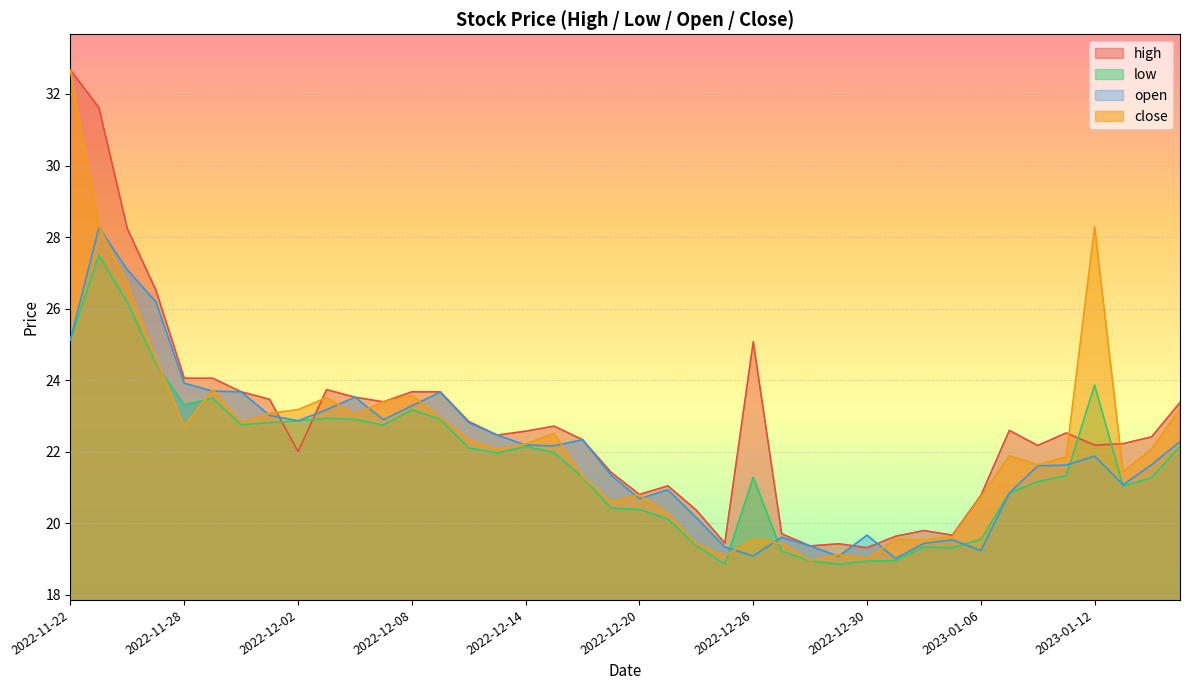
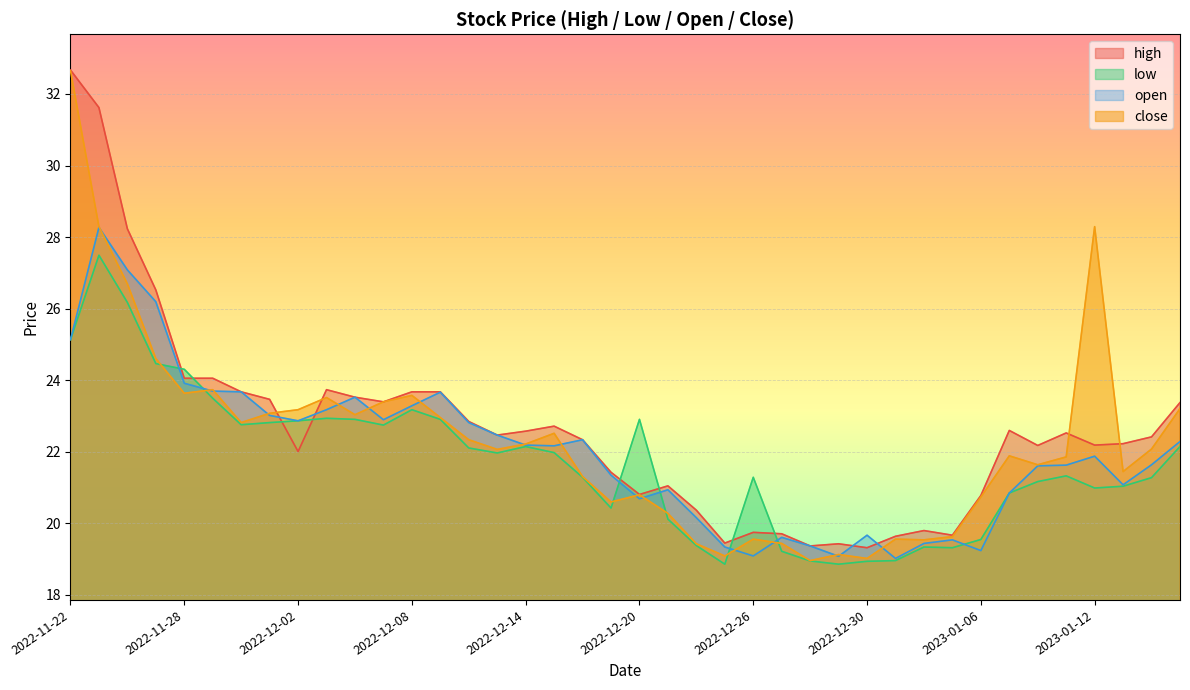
  {
    "high": {
      "2022-11-28": 24.1,
      "2022-12-02": 22.0,
      "2022-12-08": 23.7,
      "2022-12-14": 22.6,
-     "2022-12-26": 25.1,
+     "2022-12-26": 19.7,
      "2022-12-30": 19.3,
      "2023-01-12": 22.2
    },
    "low": {
-     "2022-11-28": 23.3,
+     "2022-11-28": 24.3,
      "2022-12-08": 23.2,
-     "2022-12-20": 20.4,
+     "2022-12-20": 22.9,
      "2022-12-26": 21.3,
      "2022-12-30": 18.9,
      "2023-01-06": 19.5,
-     "2023-01-12": 23.9
+     "2023-01-12": 21.0
    },
    "open": {
      "2022-11-28": 23.9,
      "2022-12-08": 23.3,
      "2022-12-20": 20.7,
      "2022-12-26": 19.1,
      "2022-12-30": 19.7,
      "2023-01-06": 19.2,
      "2023-01-12": 21.9
    },
    "close": {
-     "2022-11-28": 22.7,
+     "2022-11-28": 23.6,
      "2022-12-02": 23.2,
      "2022-12-08": 23.6,
      "2022-12-26": 19.6,
      "2022-12-30": 19.0,
      "2023-01-12": 28.3
    }
  }
